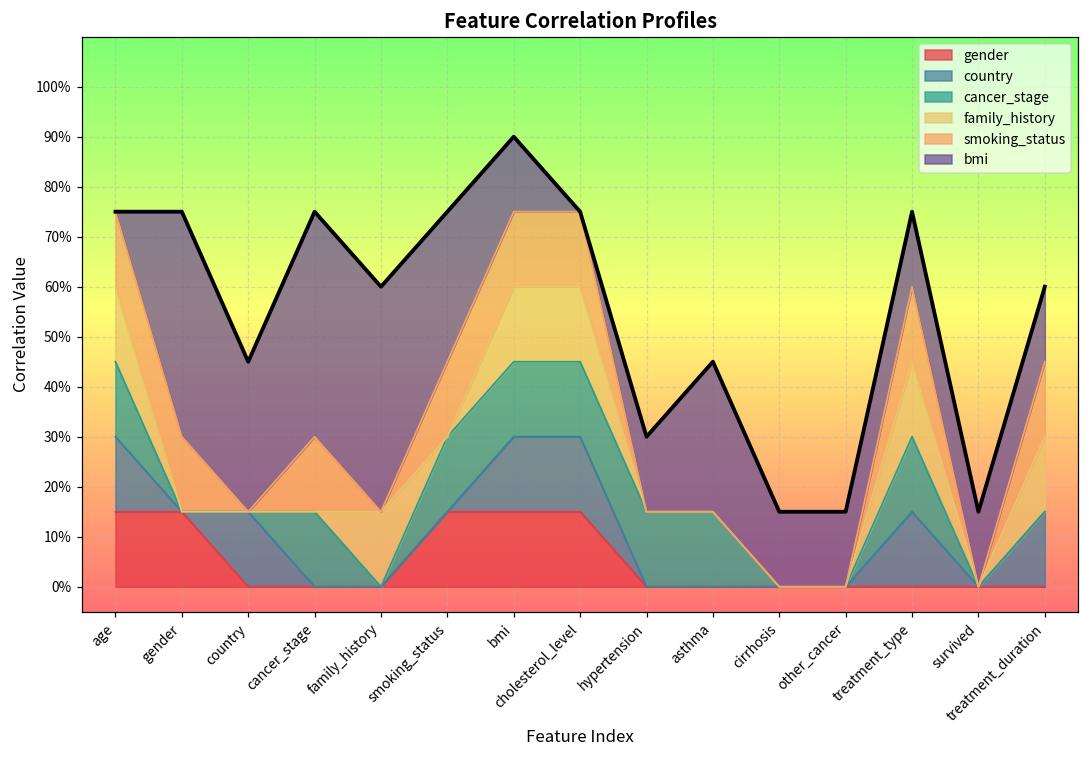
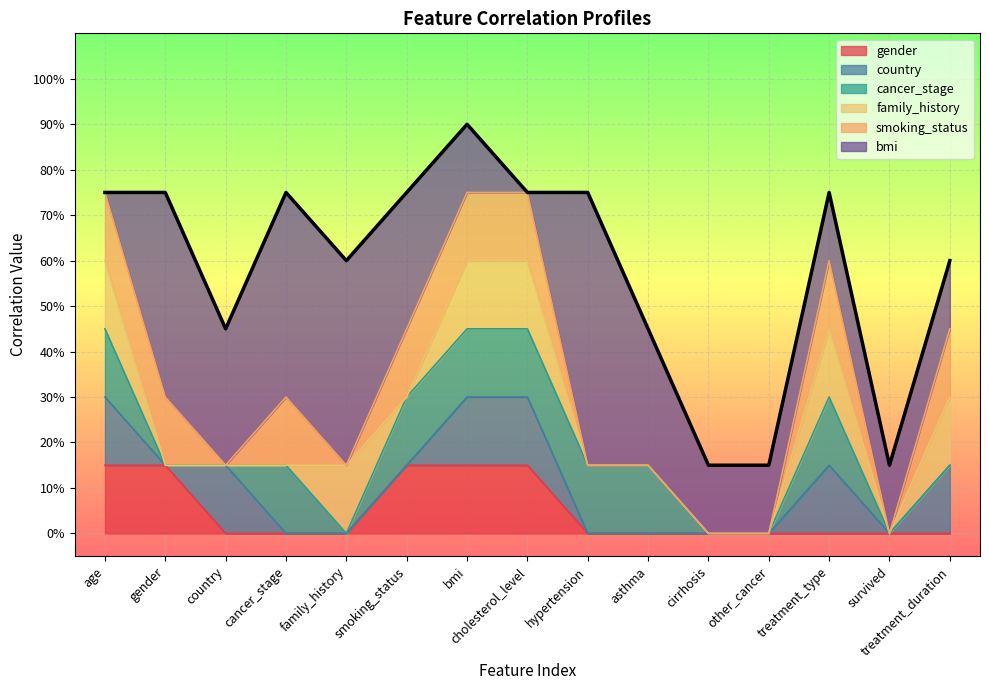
  {
    "gender": {
      "age": "15%",
      "country": "0%",
      "bmi": "15%",
      "cholesterol_level": "15%",
      "treatment_type": "0%",
      "treatment_duration": "0%"
    },
    "bmi": {
      "gender": "45%",
      "country": "30%",
      "cancer_stage": "45%",
      "family_history": "45%",
      "smoking_status": "30%",
      "bmi": "15%",
-     "hypertension": "15%",
+     "hypertension": "60%",
      "asthma": "30%",
      "cirrhosis": "15%",
      "other_cancer": "15%",
      "treatment_type": "15%",
      "survived": "15%",
      "treatment_duration": "15%"
    }
  }
